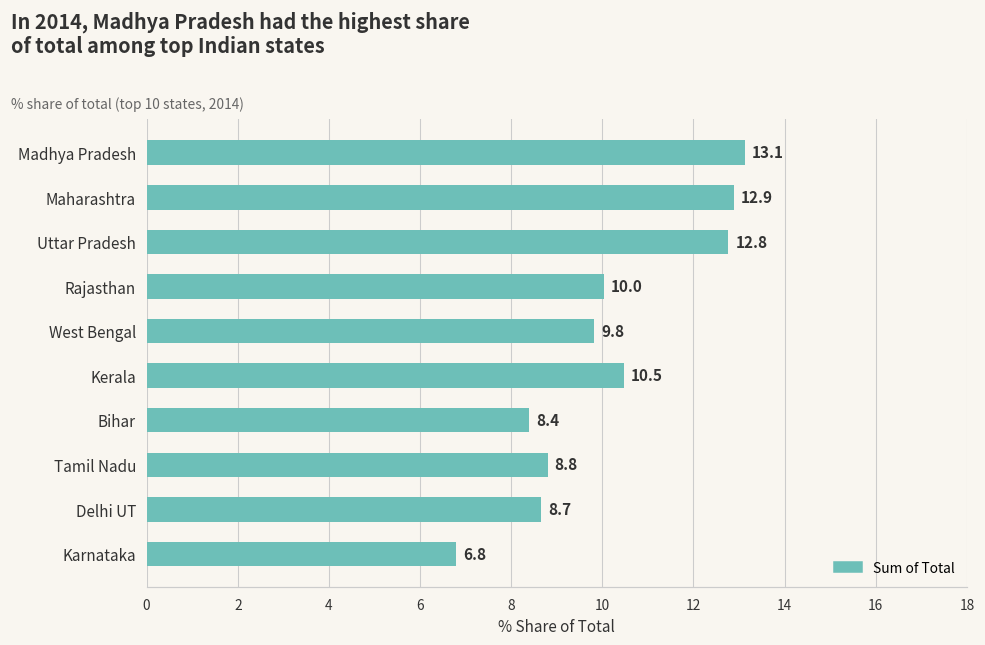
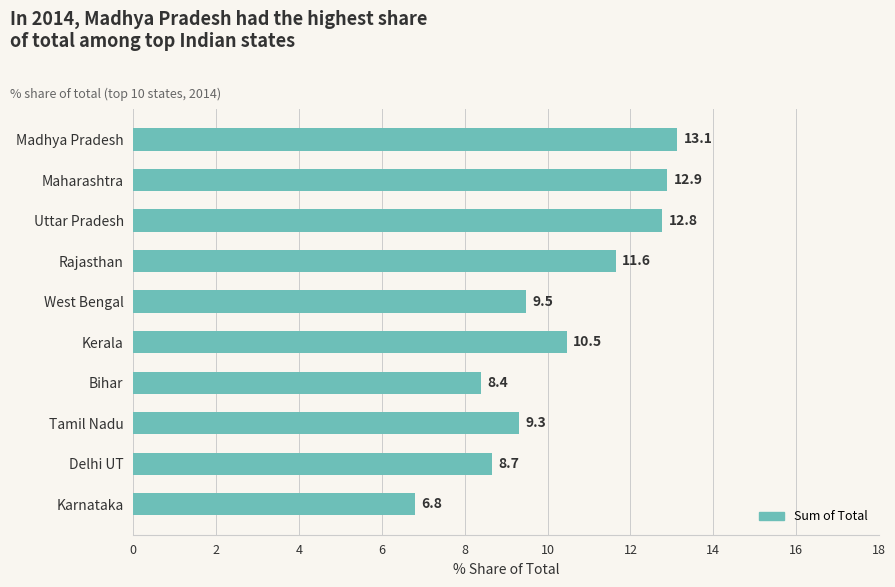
  {
    "Madhya Pradesh": 13.1,
    "Maharashtra": 12.9,
    "Uttar Pradesh": 12.8,
-   "Rajasthan": 10.0,
-   "West Bengal": 9.8,
+   "Rajasthan": 11.6,
+   "West Bengal": 9.5,
    "Kerala": 10.5,
    "Bihar": 8.4,
-   "Tamil Nadu": 8.8,
+   "Tamil Nadu": 9.3,
    "Delhi UT": 8.7,
    "Karnataka": 6.8
  }
